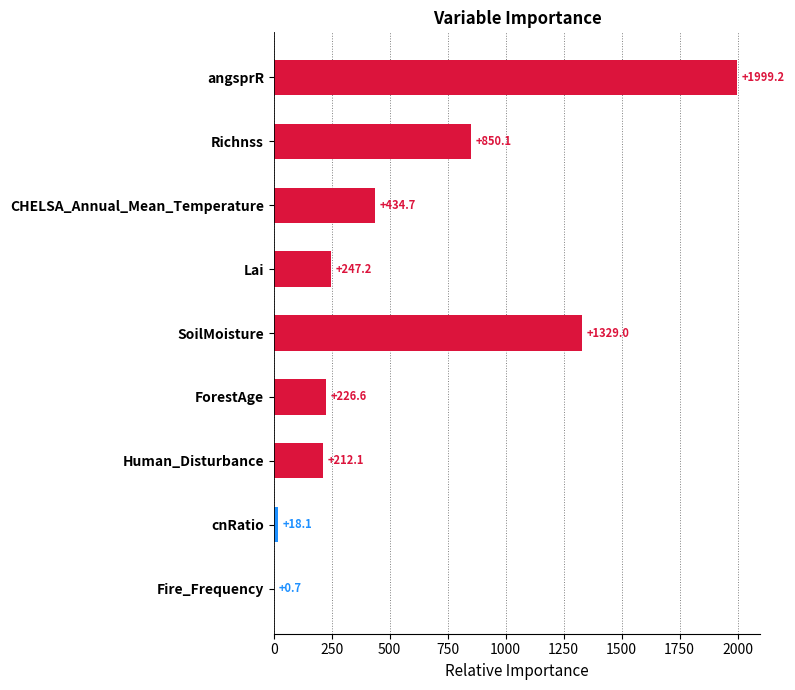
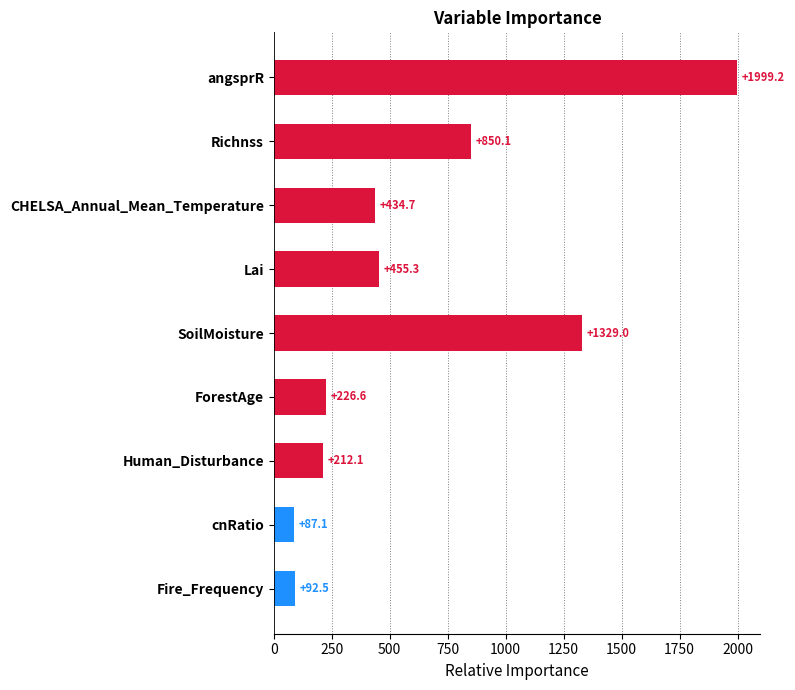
  {
    "angsprR": "+1999.2",
    "Richnss": "+850.1",
    "CHELSA_Annual_Mean_Temperature": "+434.7",
-   "Lai": "+247.2",
+   "Lai": "+455.3",
    "SoilMoisture": "+1329.0",
    "ForestAge": "+226.6",
    "Human_Disturbance": "+212.1",
-   "cnRatio": "+18.1",
-   "Fire_Frequency": "+0.7"
+   "cnRatio": "+87.1",
+   "Fire_Frequency": "+92.5"
  }
